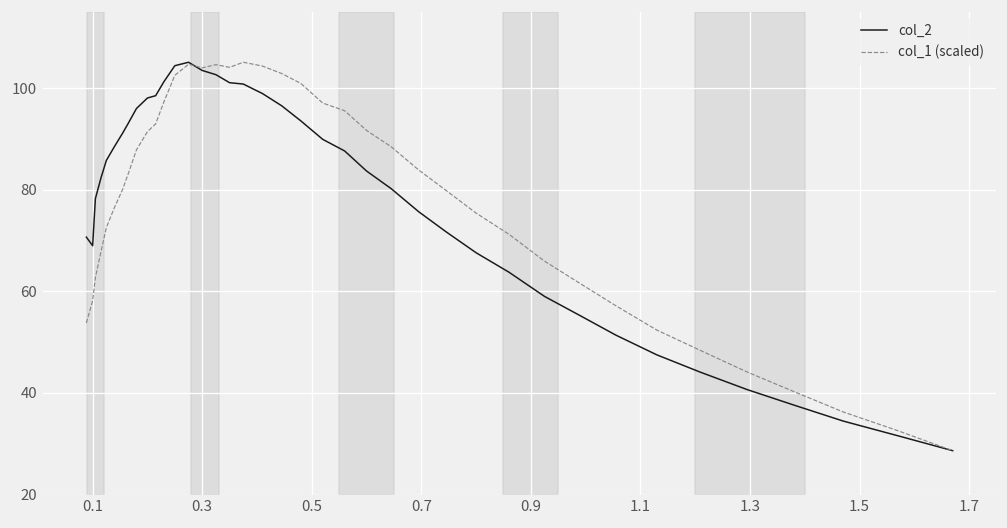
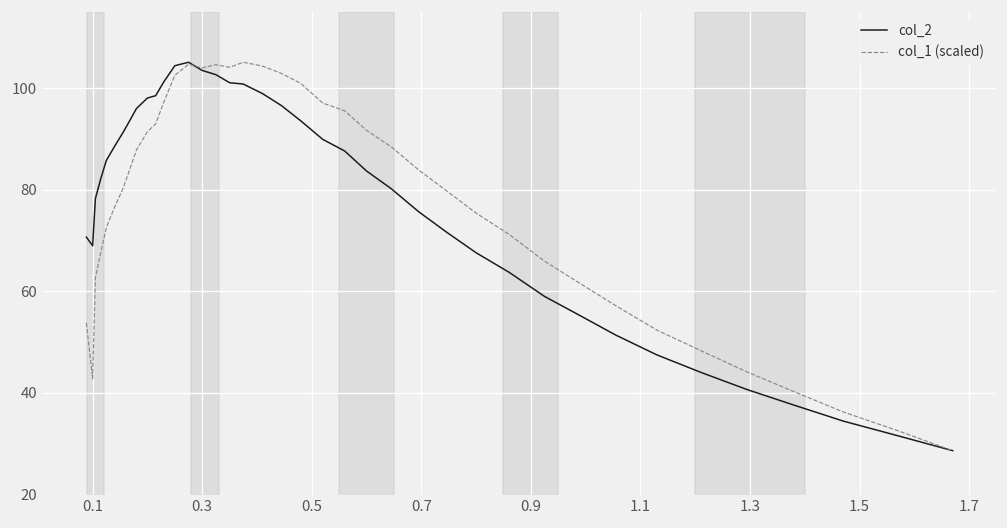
  {
    "col_2": {
      "0.1": 69
    },
    "col_1 (scaled)": {
-     "0.1": 58
+     "0.1": 43
    }
  }
